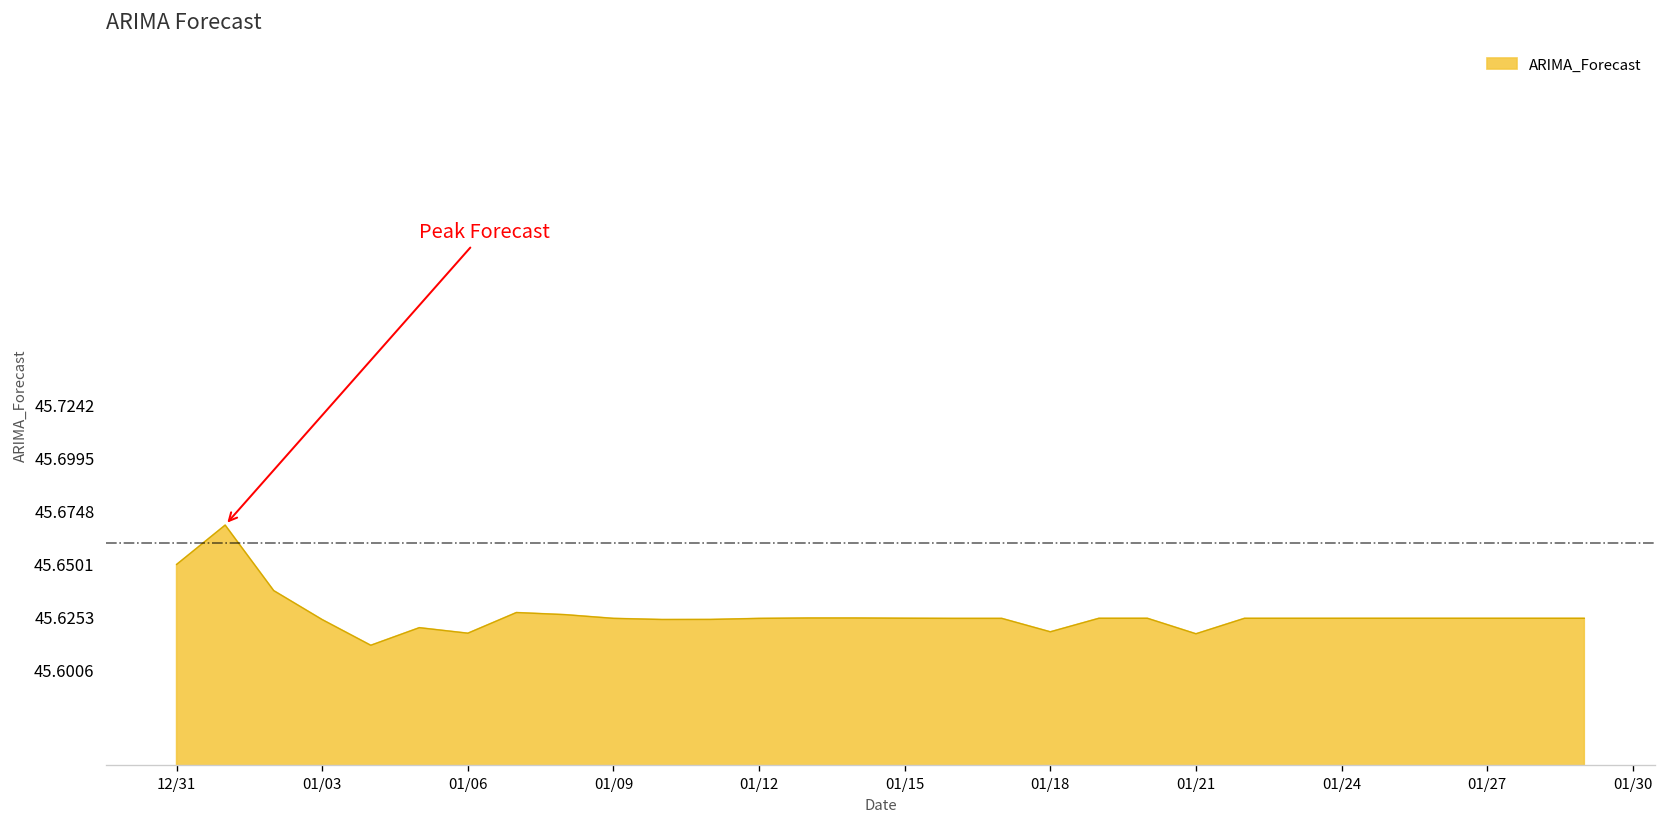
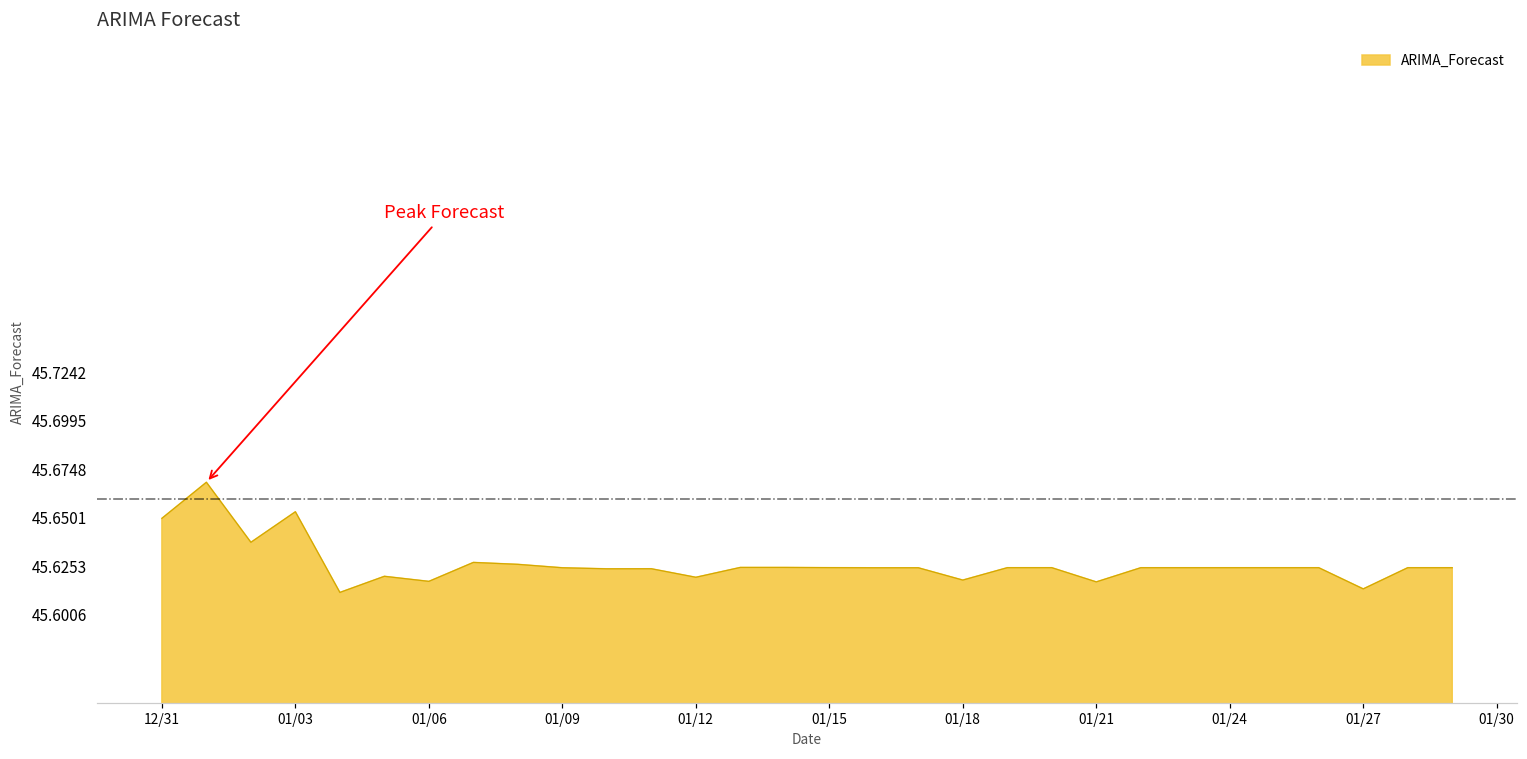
  {
    "12/31": 45.650,
-   "01/03": 45.624,
+   "01/03": 45.653,
    "01/06": 45.617,
    "01/09": 45.624,
-   "01/12": 45.624,
+   "01/12": 45.620,
    "01/15": 45.624,
    "01/18": 45.618,
    "01/21": 45.617,
    "01/24": 45.624,
-   "01/27": 45.624
+   "01/27": 45.614
  }
